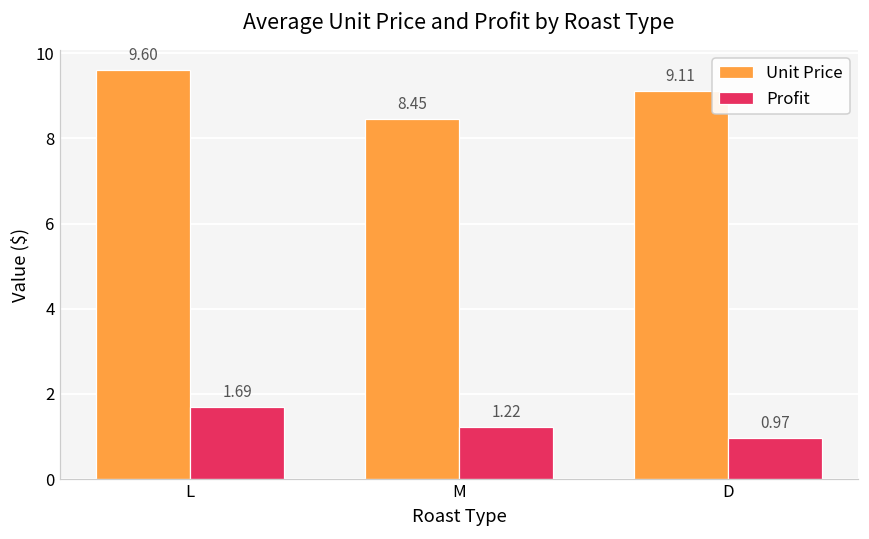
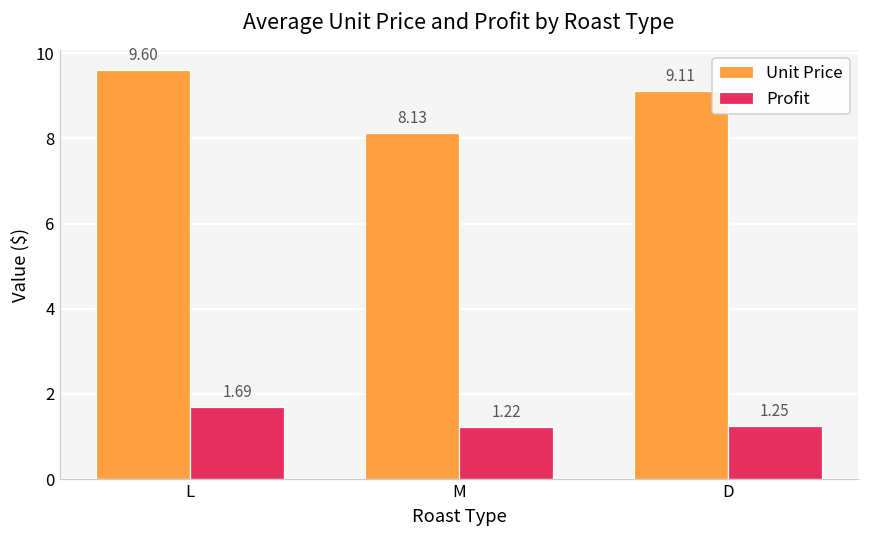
  {
    "Unit Price": {
      "L": 9.60,
-     "M": 8.45,
+     "M": 8.13,
      "D": 9.11
    },
    "Profit": {
      "L": 1.69,
      "M": 1.22,
-     "D": 0.97
+     "D": 1.25
    }
  }
